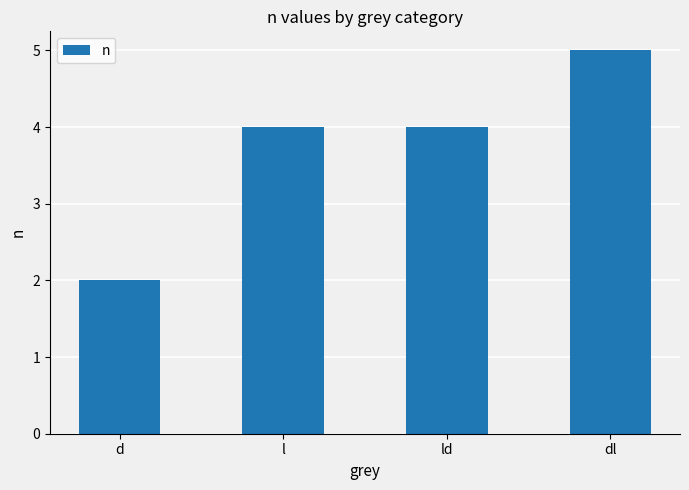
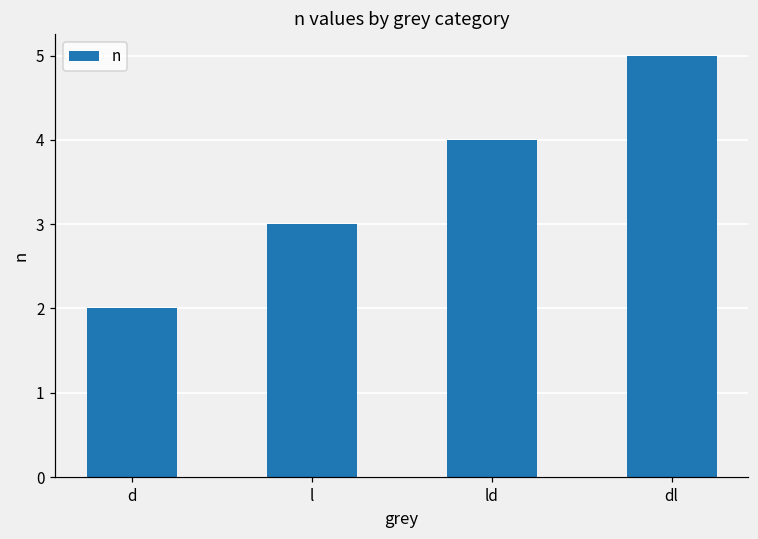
  {
    "d": 2,
-   "l": 4,
+   "l": 3,
    "ld": 4,
    "dl": 5
  }
